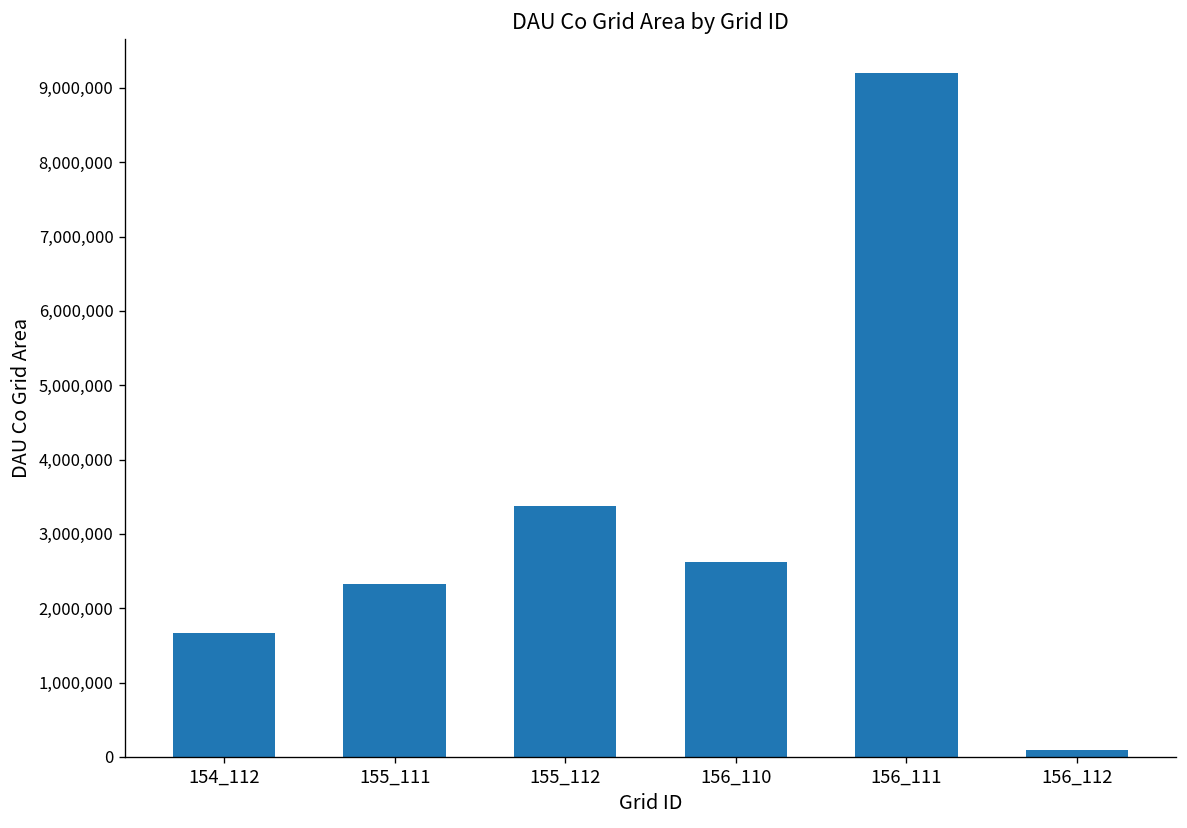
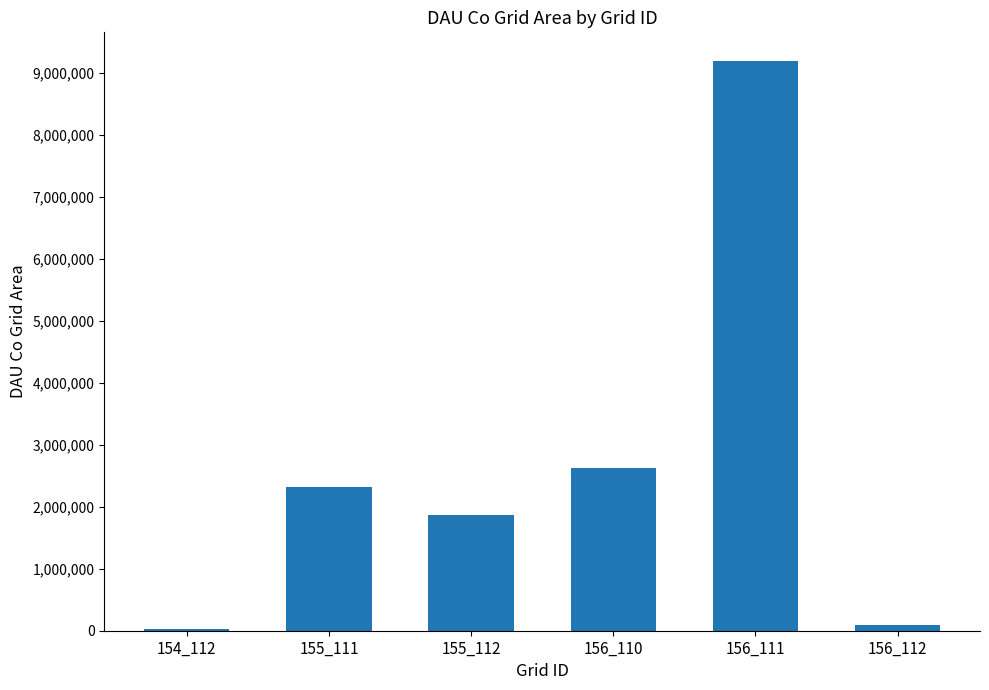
  {
-   "154_112": "1,700,000",
+   "154_112": "0",
    "155_111": "2,300,000",
-   "155_112": "3,400,000",
+   "155_112": "1,900,000",
    "156_110": "2,600,000",
    "156_111": "9,200,000",
    "156_112": "100,000"
  }
